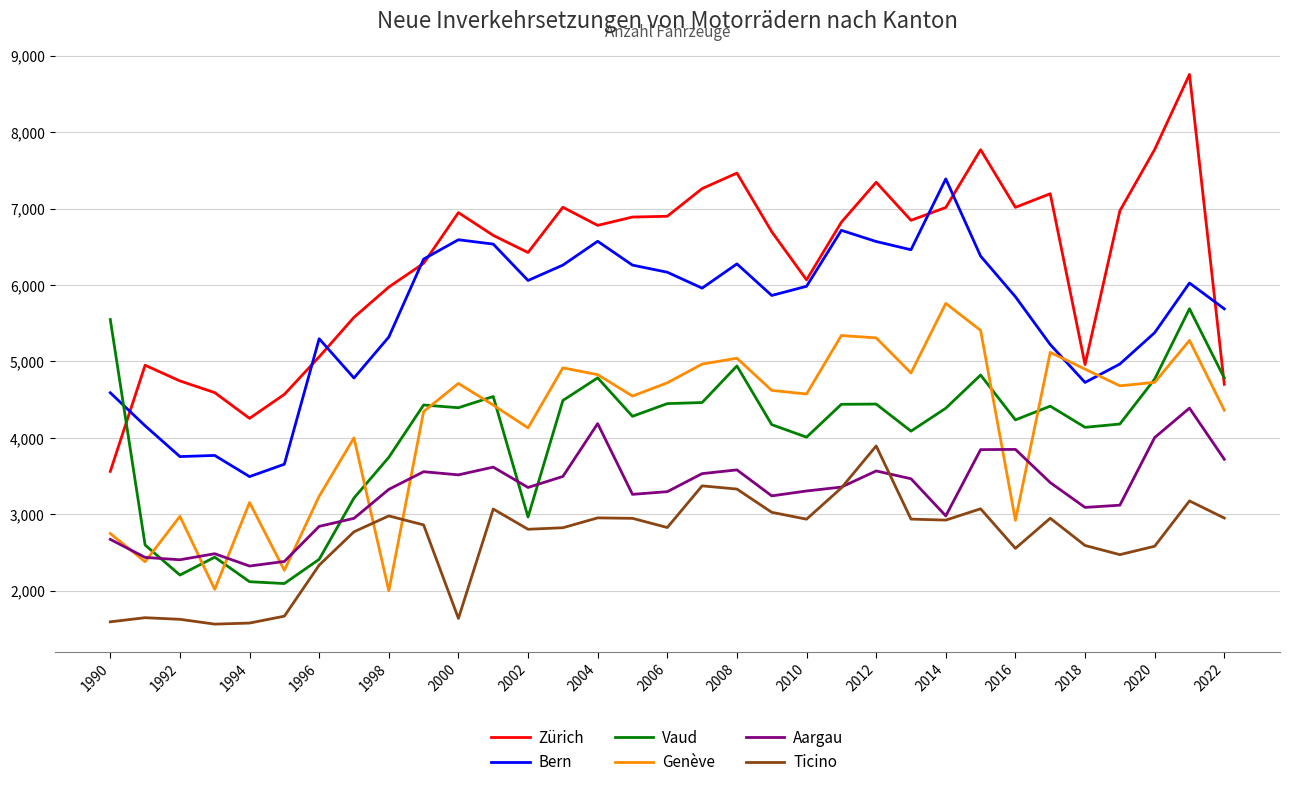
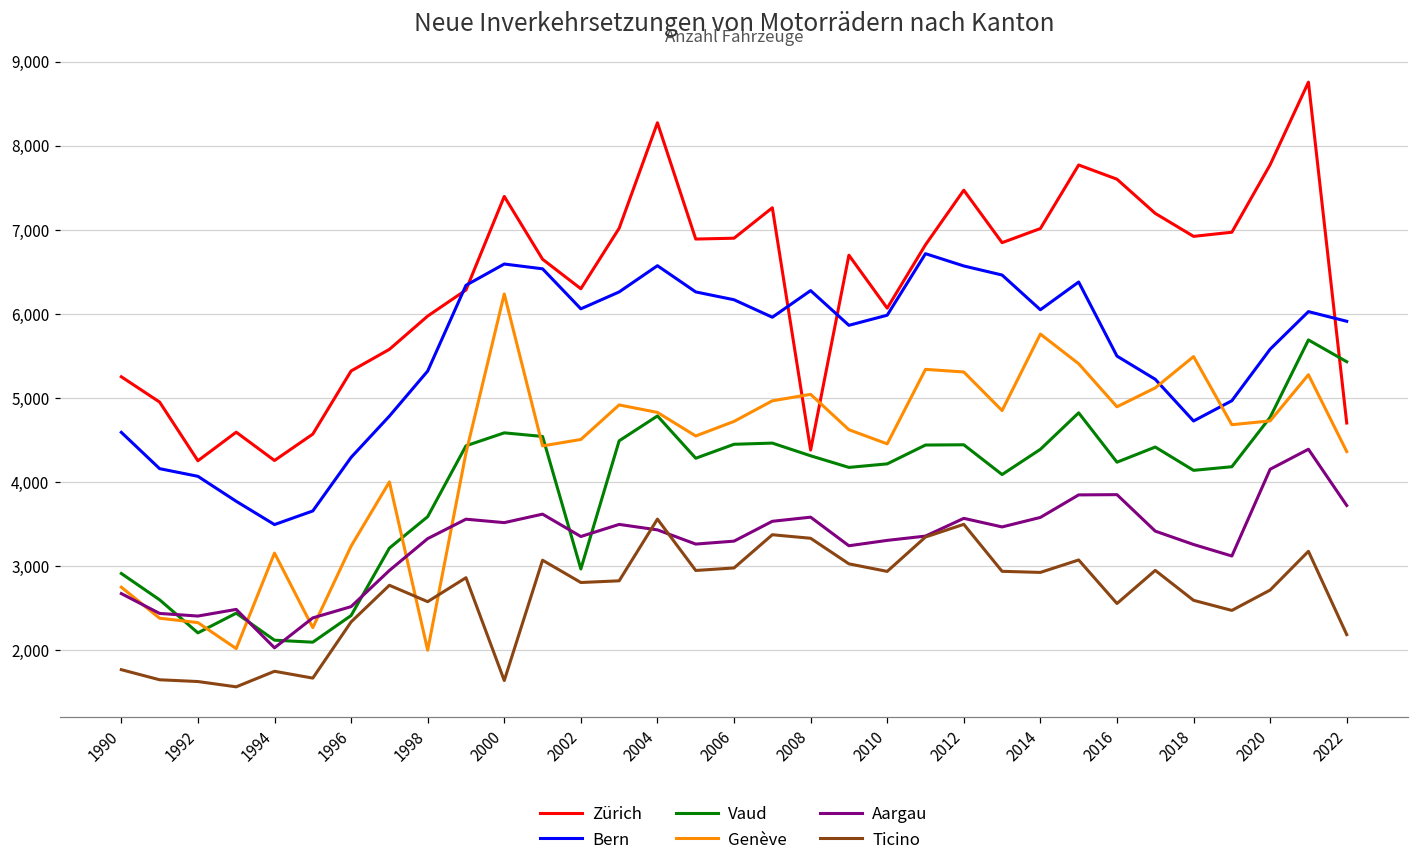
  {
    "Zürich": {
-     "1990": "3,600",
-     "1992": "4,700",
+     "1990": "5,300",
+     "1992": "4,300",
      "1994": "4,300",
-     "1996": "5,100",
+     "1996": "5,300",
      "1998": "6,000",
-     "2000": "6,900",
-     "2002": "6,400",
-     "2004": "6,800",
+     "2000": "7,400",
+     "2002": "6,300",
+     "2004": "8,300",
      "2006": "6,900",
-     "2008": "7,500",
+     "2008": "4,400",
      "2010": "6,100",
-     "2012": "7,300",
+     "2012": "7,500",
      "2014": "7,000",
-     "2016": "7,000",
-     "2018": "5,000",
+     "2016": "7,600",
+     "2018": "6,900",
      "2020": "7,800",
      "2022": "4,700"
    },
    "Bern": {
      "1990": "4,600",
-     "1992": "3,800",
+     "1992": "4,100",
      "1994": "3,500",
-     "1996": "5,300",
+     "1996": "4,300",
      "1998": "5,300",
      "2000": "6,600",
      "2002": "6,100",
      "2004": "6,600",
      "2006": "6,200",
      "2008": "6,300",
      "2010": "6,000",
      "2012": "6,600",
-     "2014": "7,400",
-     "2016": "5,800",
+     "2014": "6,000",
+     "2016": "5,500",
      "2018": "4,700",
-     "2020": "5,400",
-     "2022": "5,700"
+     "2020": "5,600",
+     "2022": "5,900"
    },
    "Vaud": {
-     "1990": "5,500",
+     "1990": "2,900",
      "1992": "2,200",
      "1994": "2,100",
      "1996": "2,400",
-     "1998": "3,700",
-     "2000": "4,400",
+     "1998": "3,600",
+     "2000": "4,600",
      "2002": "3,000",
      "2004": "4,800",
      "2006": "4,400",
-     "2008": "4,900",
-     "2010": "4,000",
+     "2008": "4,300",
+     "2010": "4,200",
      "2012": "4,400",
      "2014": "4,400",
      "2016": "4,200",
      "2018": "4,100",
      "2020": "4,800",
-     "2022": "4,800"
+     "2022": "5,400"
    },
    "Genève": {
      "1990": "2,700",
-     "1992": "3,000",
+     "1992": "2,300",
      "1994": "3,200",
      "1996": "3,200",
      "1998": "2,000",
-     "2000": "4,700",
-     "2002": "4,100",
+     "2000": "6,200",
+     "2002": "4,500",
      "2004": "4,800",
      "2006": "4,700",
      "2008": "5,000",
-     "2010": "4,600",
+     "2010": "4,500",
      "2012": "5,300",
      "2014": "5,800",
-     "2016": "2,900",
-     "2018": "4,900",
+     "2016": "4,900",
+     "2018": "5,500",
      "2020": "4,700",
      "2022": "4,400"
    },
    "Aargau": {
      "1990": "2,700",
      "1992": "2,400",
-     "1994": "2,300",
-     "1996": "2,800",
+     "1994": "2,000",
+     "1996": "2,500",
      "1998": "3,300",
      "2000": "3,500",
      "2002": "3,400",
-     "2004": "4,200",
+     "2004": "3,400",
      "2006": "3,300",
      "2008": "3,600",
      "2010": "3,300",
      "2012": "3,600",
-     "2014": "3,000",
+     "2014": "3,600",
      "2016": "3,800",
-     "2018": "3,100",
-     "2020": "4,000",
+     "2018": "3,300",
+     "2020": "4,200",
      "2022": "3,700"
    },
    "Ticino": {
-     "1990": "1,600",
+     "1990": "1,800",
      "1992": "1,600",
-     "1994": "1,600",
+     "1994": "1,700",
      "1996": "2,300",
-     "1998": "3,000",
+     "1998": "2,600",
      "2000": "1,600",
      "2002": "2,800",
-     "2004": "3,000",
-     "2006": "2,800",
+     "2004": "3,600",
+     "2006": "3,000",
      "2008": "3,300",
      "2010": "2,900",
-     "2012": "3,900",
+     "2012": "3,500",
      "2014": "2,900",
      "2016": "2,600",
      "2018": "2,600",
-     "2020": "2,600",
-     "2022": "3,000"
+     "2020": "2,700",
+     "2022": "2,200"
    }
  }
